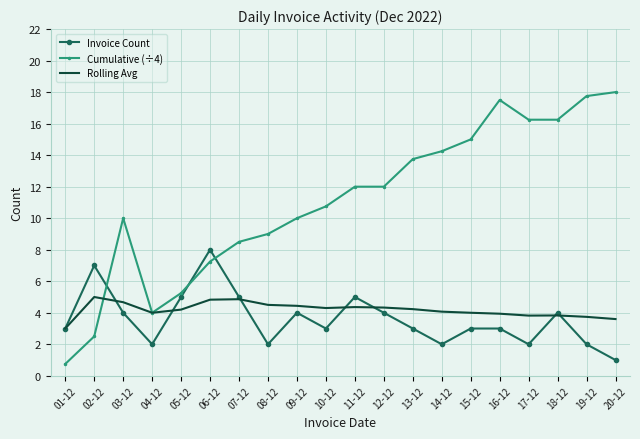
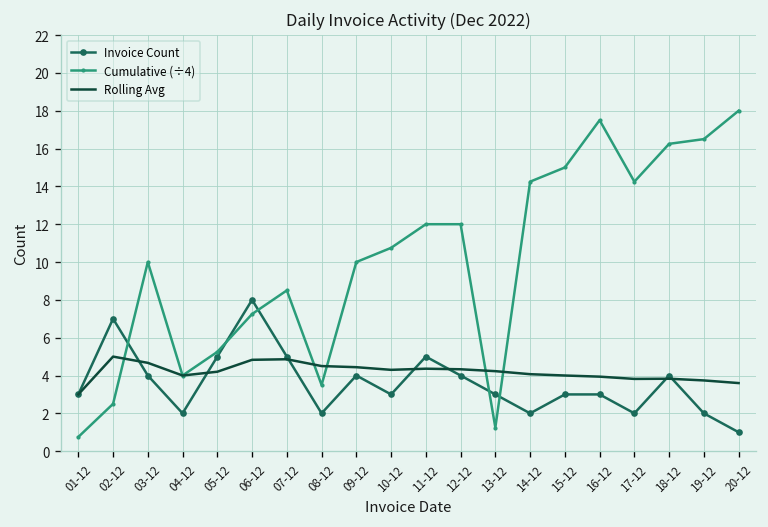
  {
    "Cumulative (÷4)": {
      "01-12": 0.8,
      "02-12": 2.5,
      "03-12": 10.0,
      "05-12": 5.3,
      "06-12": 7.3,
      "07-12": 8.5,
-     "08-12": 9.0,
+     "08-12": 3.5,
      "09-12": 10.0,
      "10-12": 10.8,
      "11-12": 12.0,
      "12-12": 12.0,
-     "13-12": 13.8,
+     "13-12": 1.3,
      "14-12": 14.3,
      "15-12": 15.0,
      "16-12": 17.5,
-     "17-12": 16.3,
+     "17-12": 14.3,
      "18-12": 16.3,
-     "19-12": 17.8,
+     "19-12": 16.5,
      "20-12": 18.0
    }
  }
